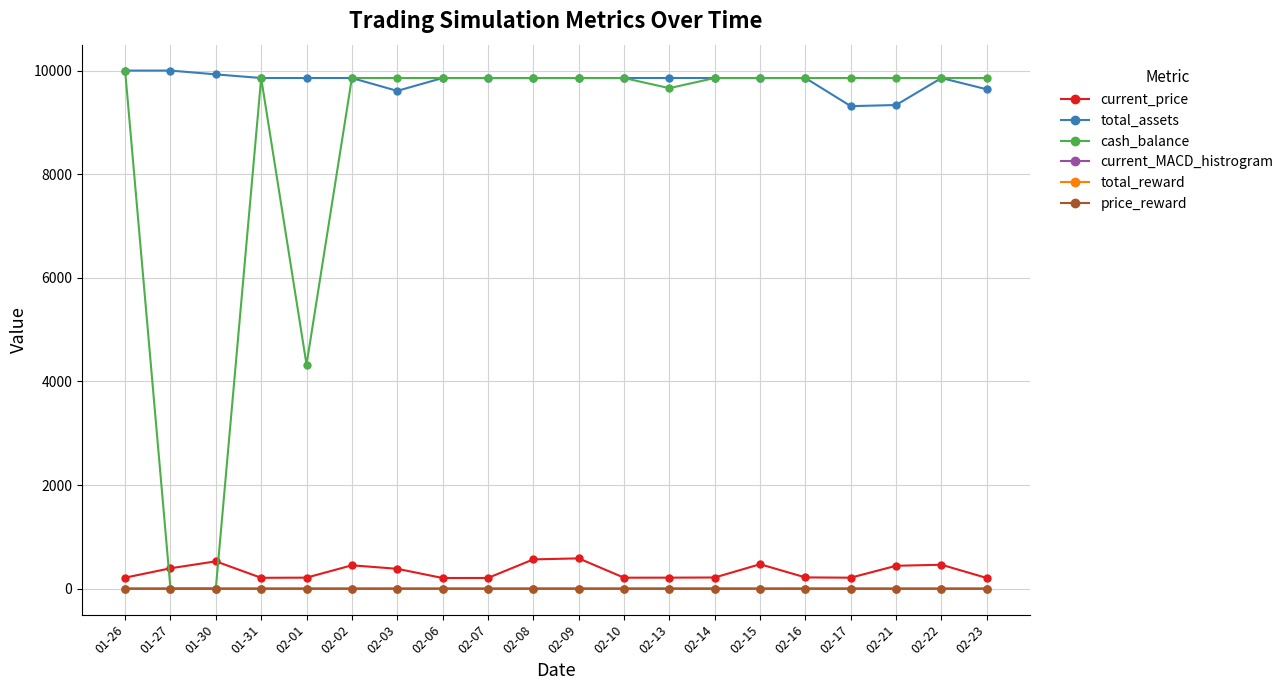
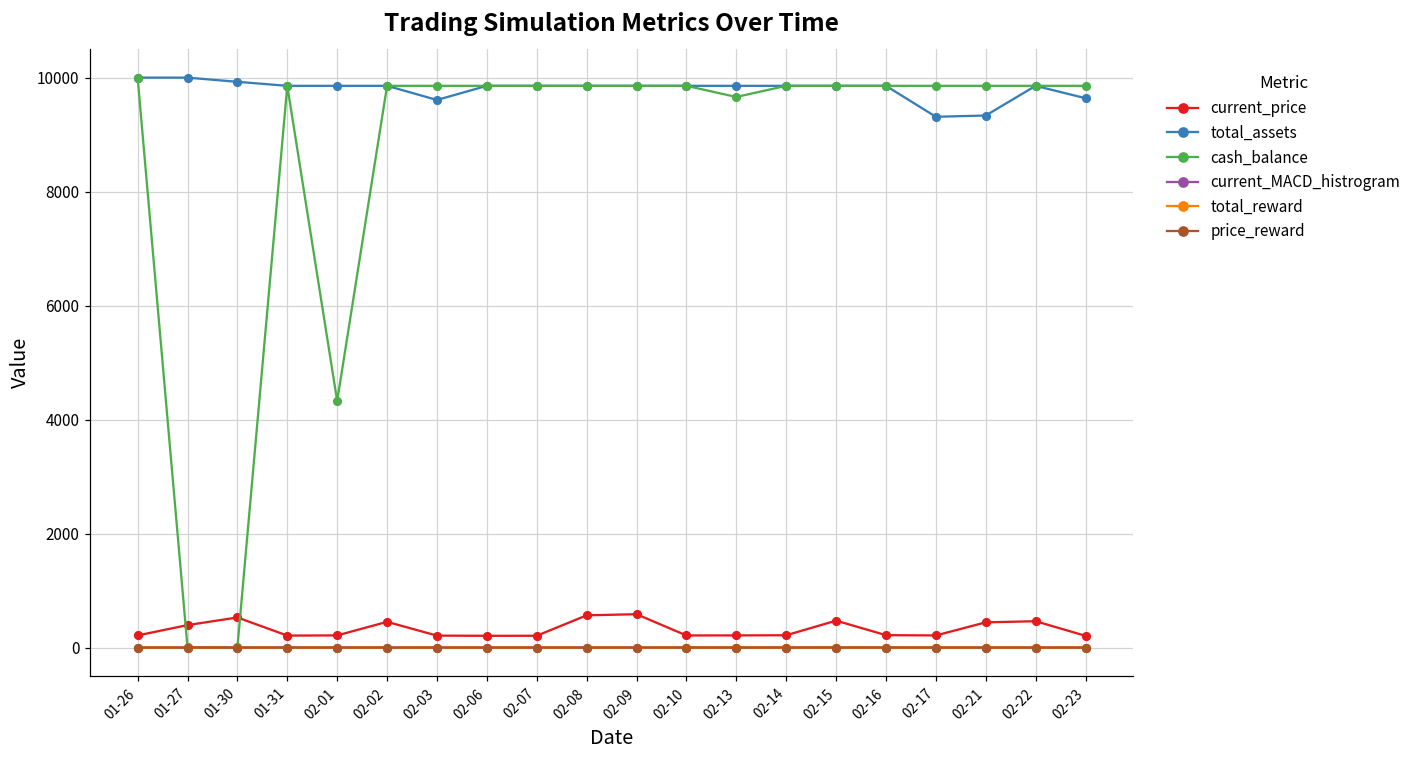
  {
    "current_price": {
      "01-26": 200,
      "01-27": 400,
      "01-30": 500,
      "01-31": 200,
      "02-01": 200,
      "02-02": 500,
-     "02-03": 400,
+     "02-03": 200,
      "02-06": 200,
      "02-07": 200,
      "02-08": 600,
      "02-09": 600,
      "02-10": 200,
      "02-13": 200,
      "02-14": 200,
      "02-15": 500,
      "02-16": 200,
      "02-17": 200,
      "02-21": 400,
      "02-22": 500,
      "02-23": 200
    },
    "total_assets": {
      "01-27": 10000,
      "01-30": 9900,
      "02-01": 9900,
      "02-03": 9600,
      "02-13": 9900,
      "02-17": 9300,
      "02-21": 9300,
      "02-23": 9600
    },
    "cash_balance": {
      "02-01": 4300,
      "02-03": 9900,
      "02-13": 9700,
      "02-17": 9900,
      "02-21": 9900,
      "02-23": 9900
    },
    "price_reward": {
      "01-26": 0,
      "01-31": 0,
      "02-01": 0,
      "02-02": 0,
      "02-03": 0,
      "02-06": 0,
      "02-07": 0,
      "02-08": 0,
      "02-09": 0,
      "02-10": 0,
      "02-13": 0,
      "02-14": 0,
      "02-15": 0,
      "02-16": 0,
      "02-17": 0,
      "02-21": 0,
      "02-22": 0,
      "02-23": 0
    }
  }
